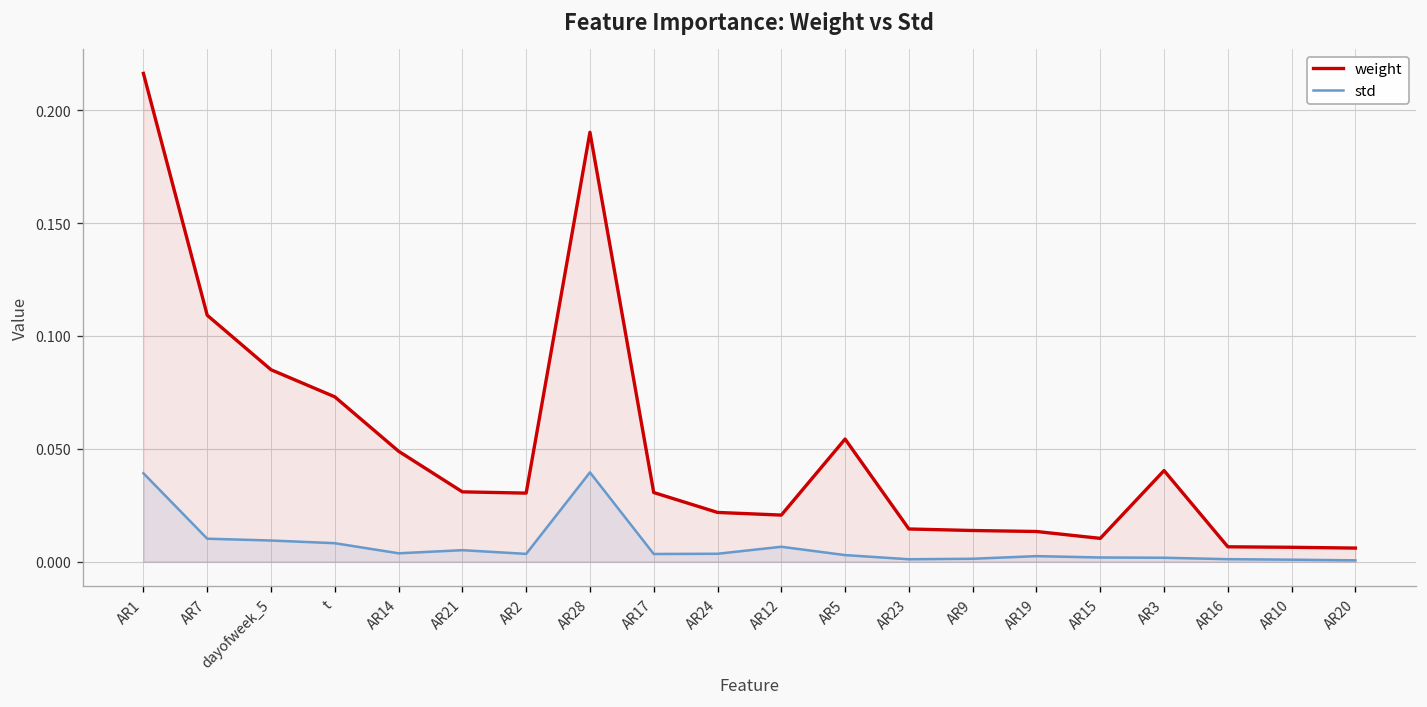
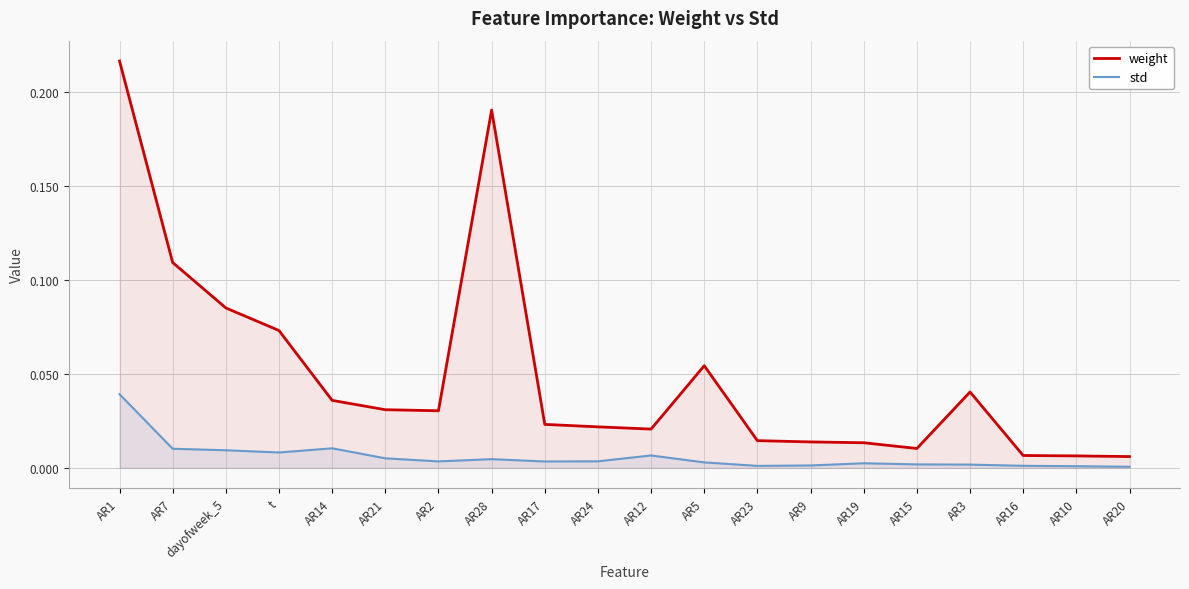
  {
    "weight": {
      "AR1": 0.216,
      "AR7": 0.109,
      "dayofweek_5": 0.085,
      "t": 0.073,
-     "AR14": 0.049,
+     "AR14": 0.036,
      "AR21": 0.031,
      "AR2": 0.030,
      "AR28": 0.190,
-     "AR17": 0.031,
+     "AR17": 0.023,
      "AR24": 0.022,
      "AR12": 0.021,
      "AR5": 0.054,
      "AR23": 0.014,
      "AR9": 0.014,
      "AR19": 0.013,
      "AR15": 0.010,
      "AR3": 0.040,
      "AR16": 0.007,
      "AR10": 0.006,
      "AR20": 0.006
    },
    "std": {
      "AR1": 0.039,
      "AR7": 0.010,
      "dayofweek_5": 0.009,
      "t": 0.008,
-     "AR14": 0.004,
+     "AR14": 0.010,
      "AR21": 0.005,
      "AR2": 0.003,
-     "AR28": 0.040,
+     "AR28": 0.005,
      "AR17": 0.003,
      "AR24": 0.003,
      "AR12": 0.007,
      "AR5": 0.003,
      "AR23": 0.001,
      "AR9": 0.001,
      "AR19": 0.002,
      "AR15": 0.002,
      "AR3": 0.002,
      "AR16": 0.001,
      "AR10": 0.001,
      "AR20": 0.001
    }
  }
